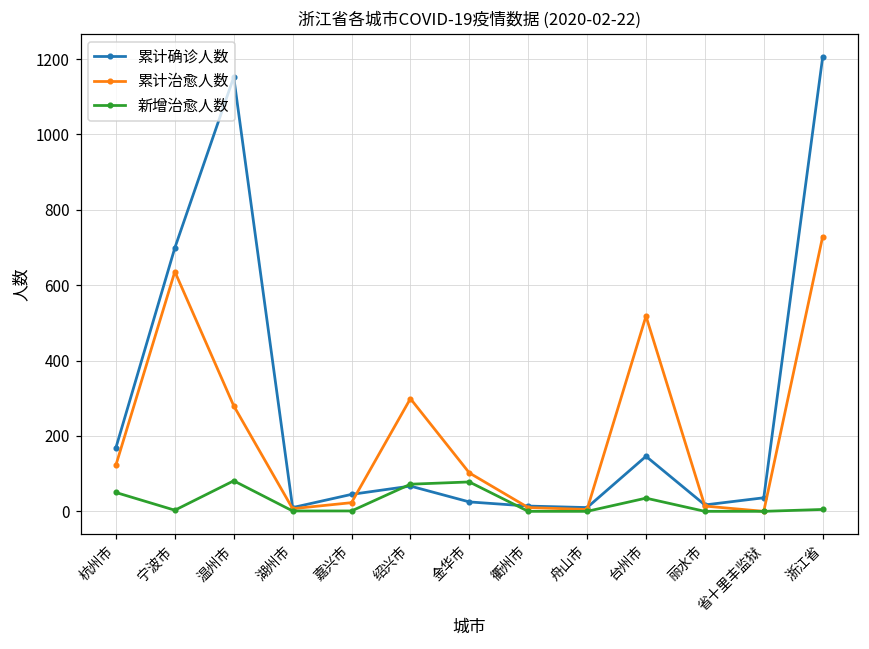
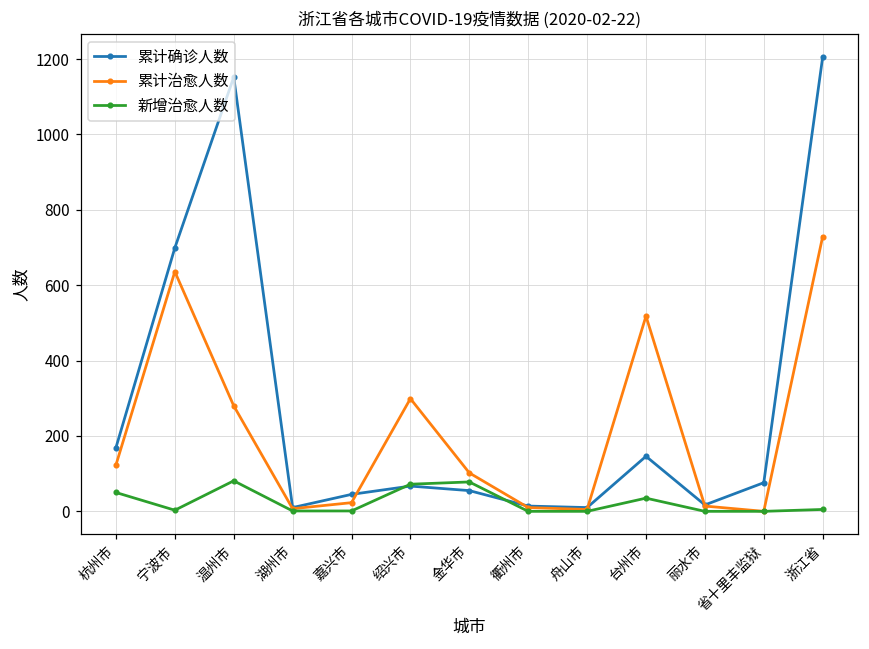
  {
    "累计确诊人数": {
      "杭州市": 170,
      "宁波市": 700,
      "嘉兴市": 50,
-     "金华市": 30,
+     "金华市": 60,
      "台州市": 150,
-     "省十里丰监狱": 40,
+     "省十里丰监狱": 80,
      "浙江省": 1210
    },
    "累计治愈人数": {
      "杭州市": 120,
      "宁波市": 640,
      "温州市": 280,
      "嘉兴市": 20,
      "绍兴市": 300,
      "金华市": 100,
      "台州市": 520,
      "浙江省": 730
    },
    "新增治愈人数": {
      "杭州市": 50,
      "宁波市": 0,
      "温州市": 80,
      "嘉兴市": 0,
      "金华市": 80,
      "衢州市": 0,
      "台州市": 40,
      "丽水市": 0,
      "浙江省": 10
    }
  }
